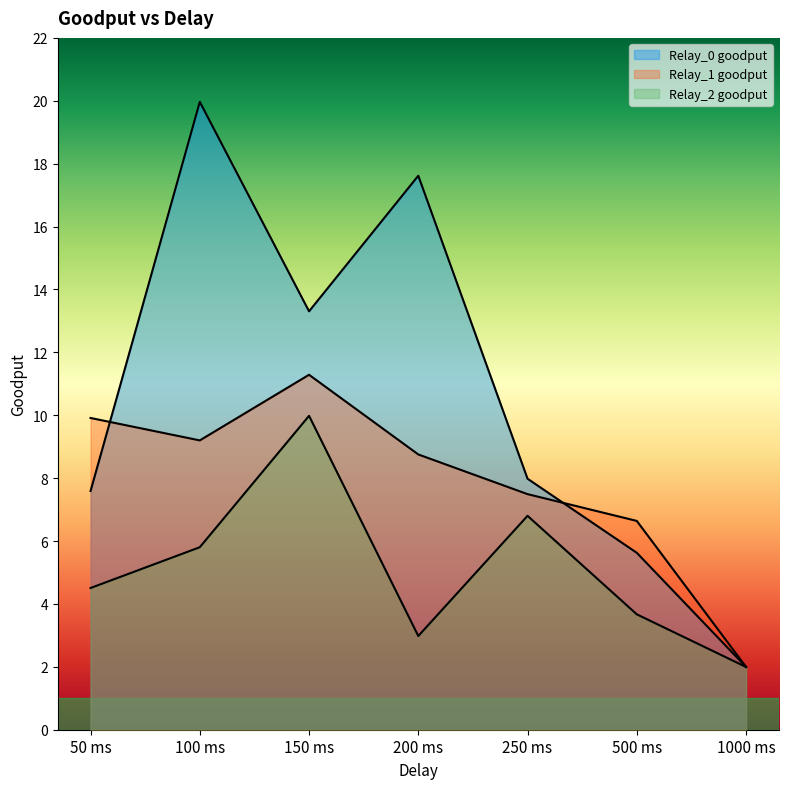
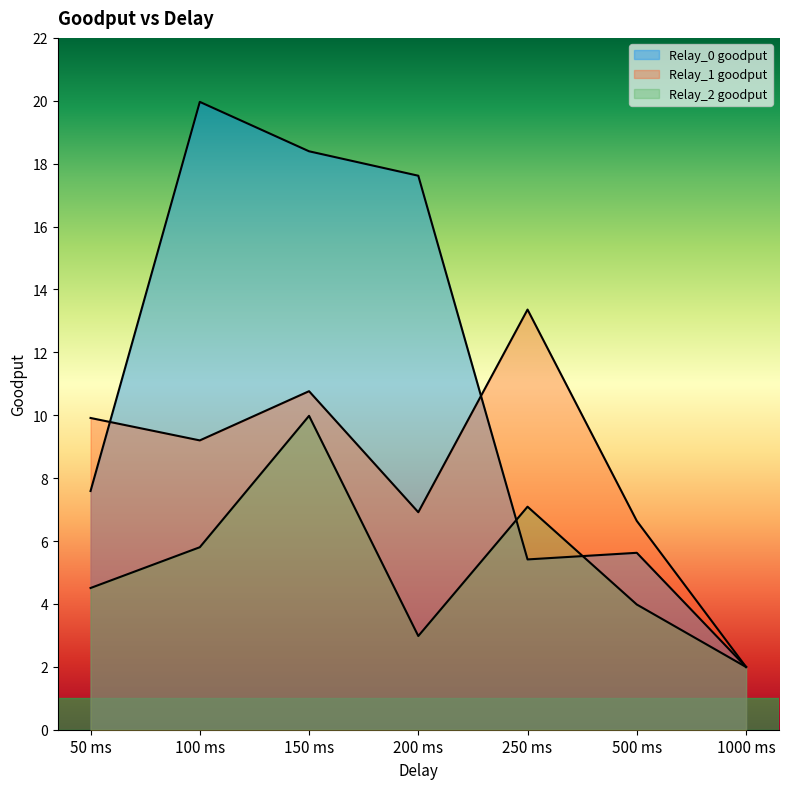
  {
    "Relay_0 goodput": {
      "50 ms": 7.6,
      "100 ms": 20.0,
-     "150 ms": 13.3,
+     "150 ms": 18.4,
      "200 ms": 17.6,
-     "250 ms": 8.0,
+     "250 ms": 5.4,
      "500 ms": 5.6
    },
    "Relay_1 goodput": {
      "50 ms": 9.9,
      "100 ms": 9.2,
-     "150 ms": 11.3,
-     "200 ms": 8.8,
-     "250 ms": 7.5,
+     "150 ms": 10.8,
+     "200 ms": 6.9,
+     "250 ms": 13.4,
      "500 ms": 6.6
    },
    "Relay_2 goodput": {
      "50 ms": 4.5,
      "100 ms": 5.8,
      "150 ms": 10.0,
      "200 ms": 3.0,
-     "250 ms": 6.8,
-     "500 ms": 3.7
+     "250 ms": 7.1,
+     "500 ms": 4.0
    }
  }
